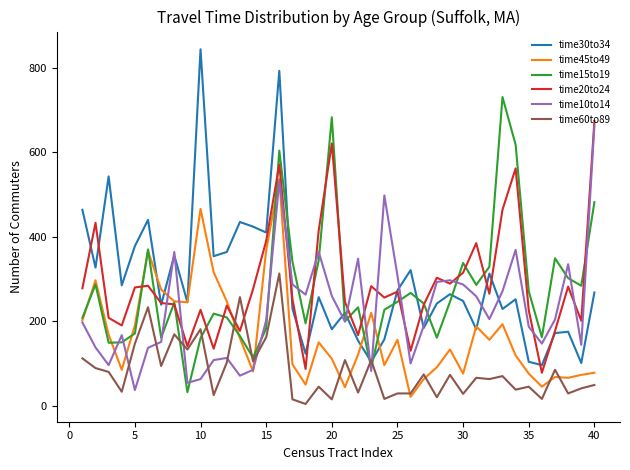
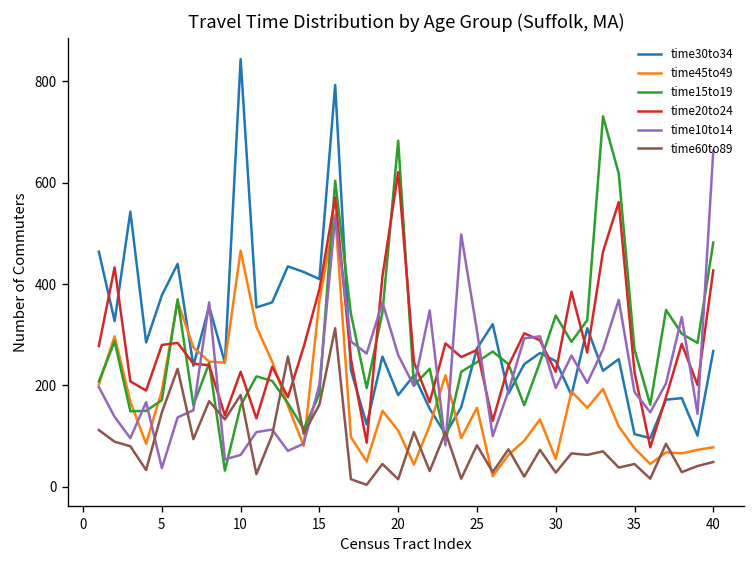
  {
    "time30to34": {
      "5": 380,
      "10": 840,
      "15": 410,
      "20": 180,
      "30": 250,
      "35": 100,
      "40": 270
    },
    "time45to49": {
      "5": 190,
      "10": 470,
      "15": 370,
      "20": 110,
      "25": 160,
-     "30": 80,
+     "30": 60,
      "35": 80,
      "40": 80
    },
    "time15to19": {
      "5": 170,
      "10": 160,
      "15": 180,
      "20": 680,
      "25": 250,
      "30": 340,
      "35": 270,
      "40": 480
    },
    "time20to24": {
      "5": 280,
      "10": 230,
      "15": 390,
      "20": 620,
-     "30": 320,
+     "30": 230,
      "35": 230,
-     "40": 670
+     "40": 430
    },
    "time10to14": {
      "5": 40,
      "10": 60,
      "15": 200,
      "20": 260,
      "25": 310,
-     "30": 290,
+     "30": 200,
      "35": 190,
      "40": 660
    },
    "time60to89": {
      "5": 150,
      "10": 180,
      "15": 160,
      "20": 20,
-     "25": 30,
+     "25": 80,
      "30": 30,
      "35": 50,
      "40": 50
    }
  }
